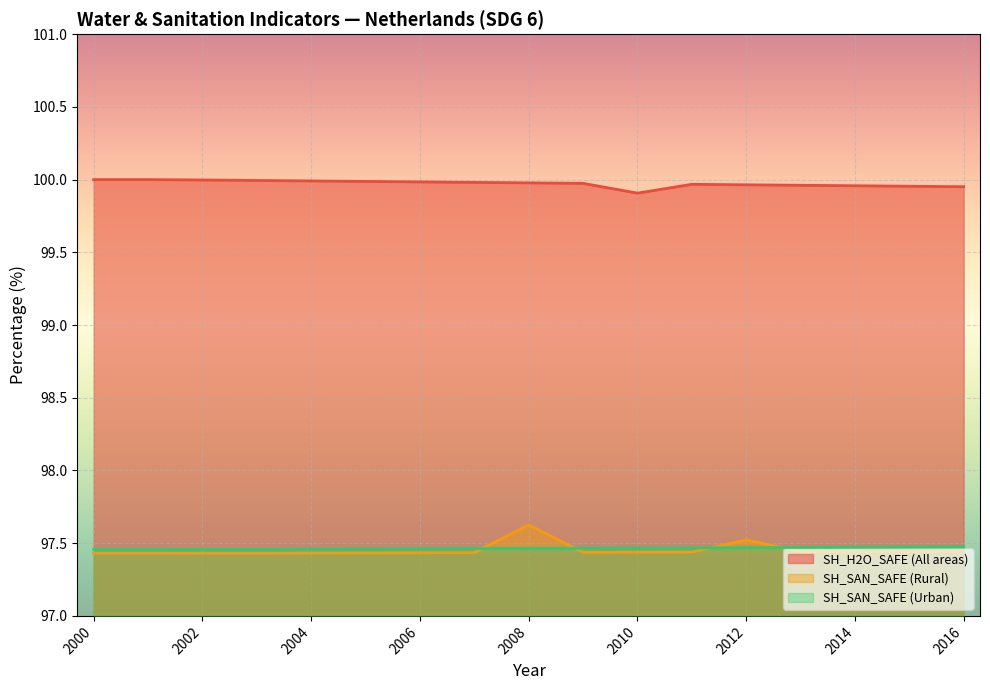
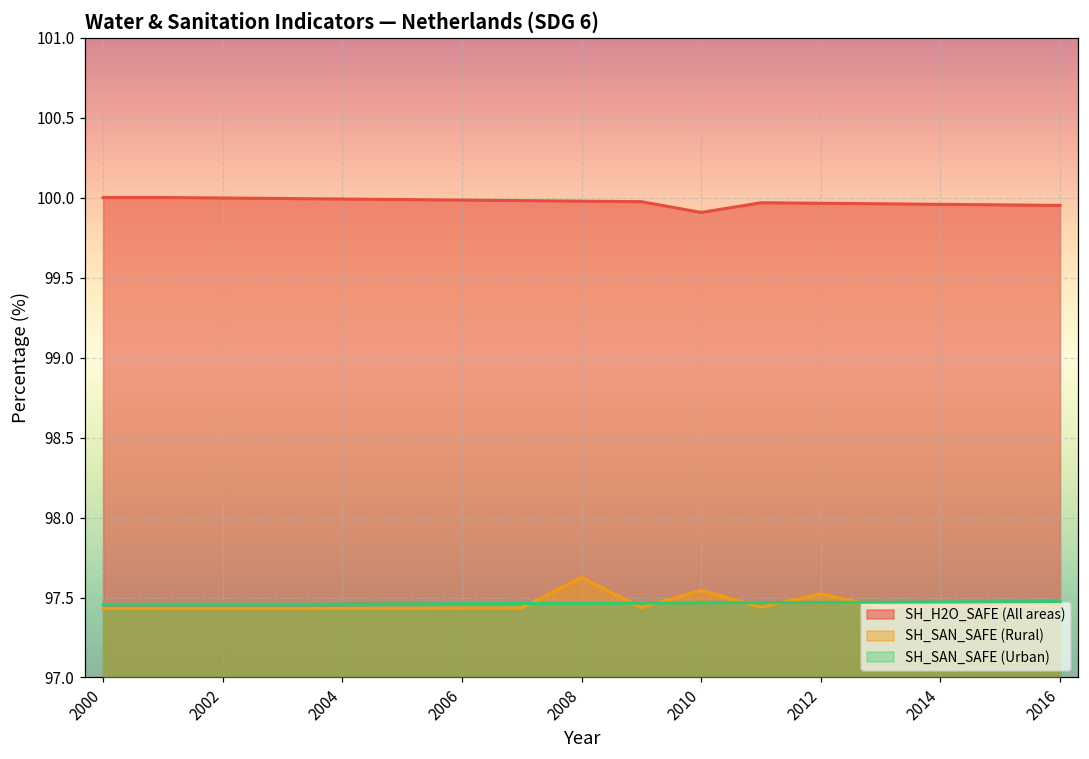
  {
    "SH_H2O_SAFE (All areas)": {
      "2000": 100.00,
      "2002": 100.00,
      "2004": 99.99,
      "2006": 99.98,
      "2008": 99.98,
      "2010": 99.91,
      "2012": 99.96,
      "2014": 99.96,
      "2016": 99.95
    },
    "SH_SAN_SAFE (Rural)": {
      "2000": 97.43,
      "2002": 97.43,
      "2004": 97.43,
      "2006": 97.43,
      "2008": 97.63,
-     "2010": 97.44,
+     "2010": 97.54,
      "2012": 97.52
    },
    "SH_SAN_SAFE (Urban)": {
      "2000": 97.46,
      "2002": 97.46,
      "2004": 97.46,
      "2006": 97.46,
      "2008": 97.46,
      "2010": 97.47,
      "2012": 97.47,
      "2014": 97.47,
      "2016": 97.47
    }
  }
